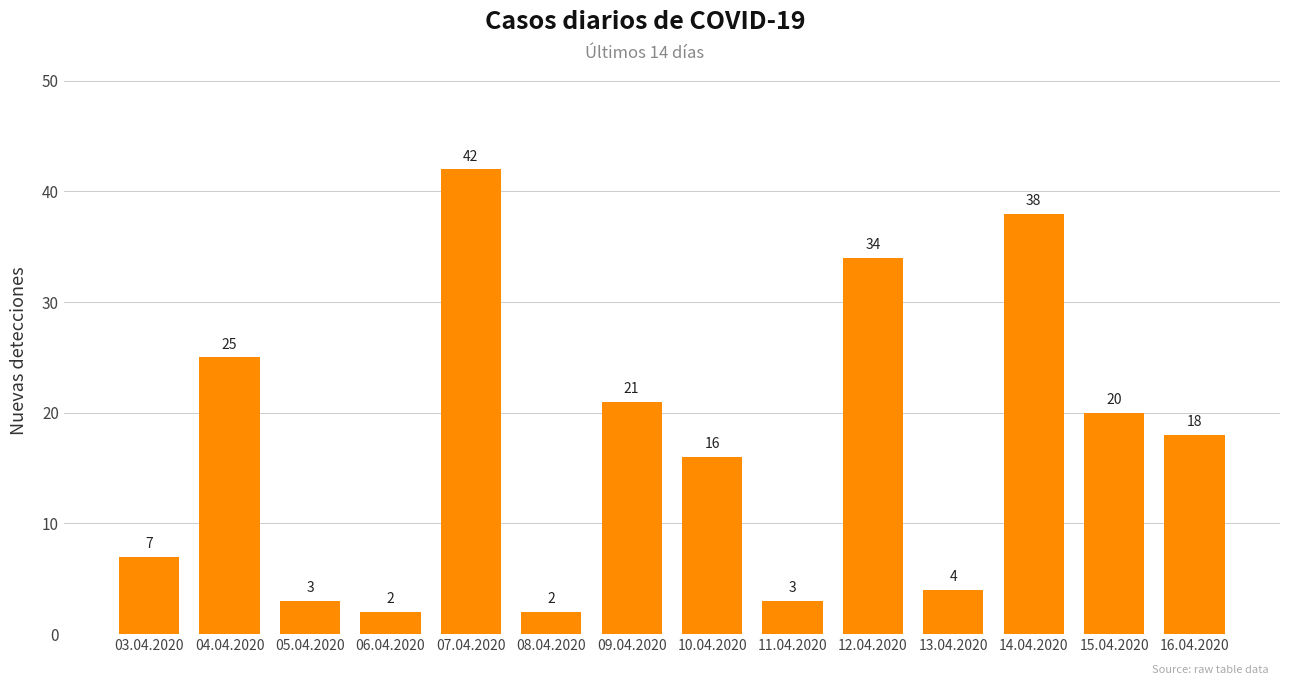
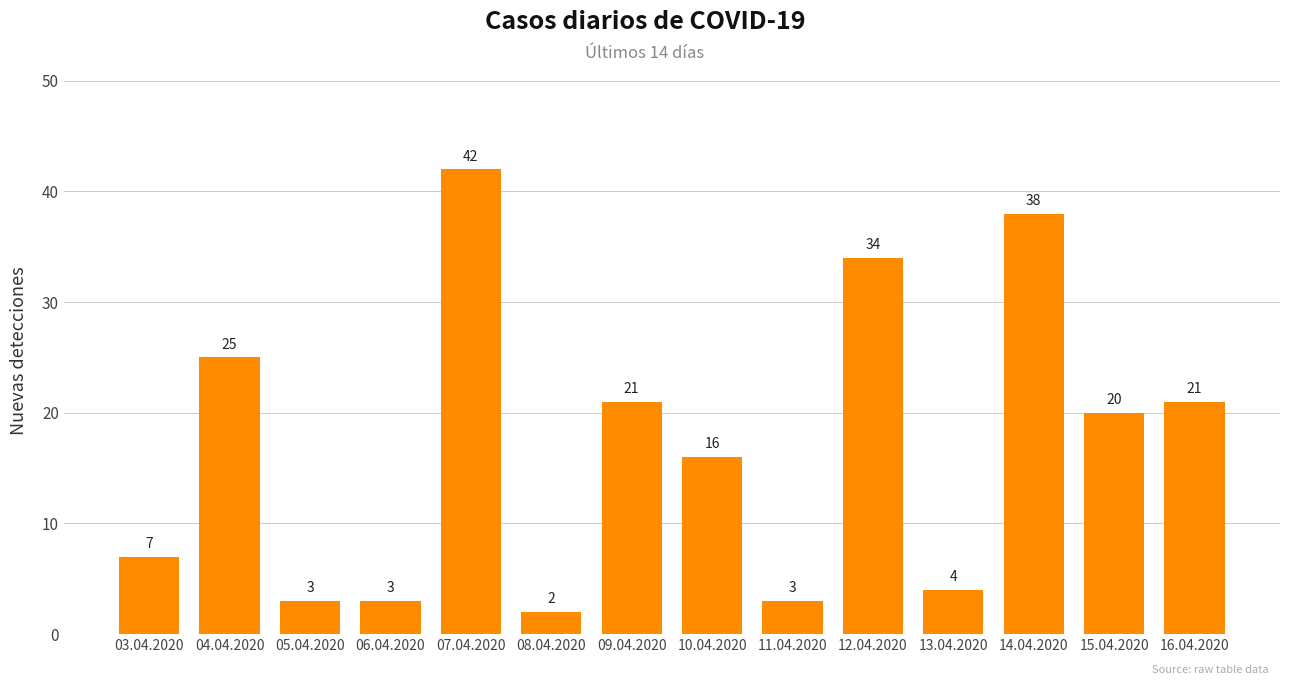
  {
    "03.04.2020": 7,
    "04.04.2020": 25,
    "05.04.2020": 3,
-   "06.04.2020": 2,
+   "06.04.2020": 3,
    "07.04.2020": 42,
    "08.04.2020": 2,
    "09.04.2020": 21,
    "10.04.2020": 16,
    "11.04.2020": 3,
    "12.04.2020": 34,
    "13.04.2020": 4,
    "14.04.2020": 38,
    "15.04.2020": 20,
-   "16.04.2020": 18
+   "16.04.2020": 21
  }
